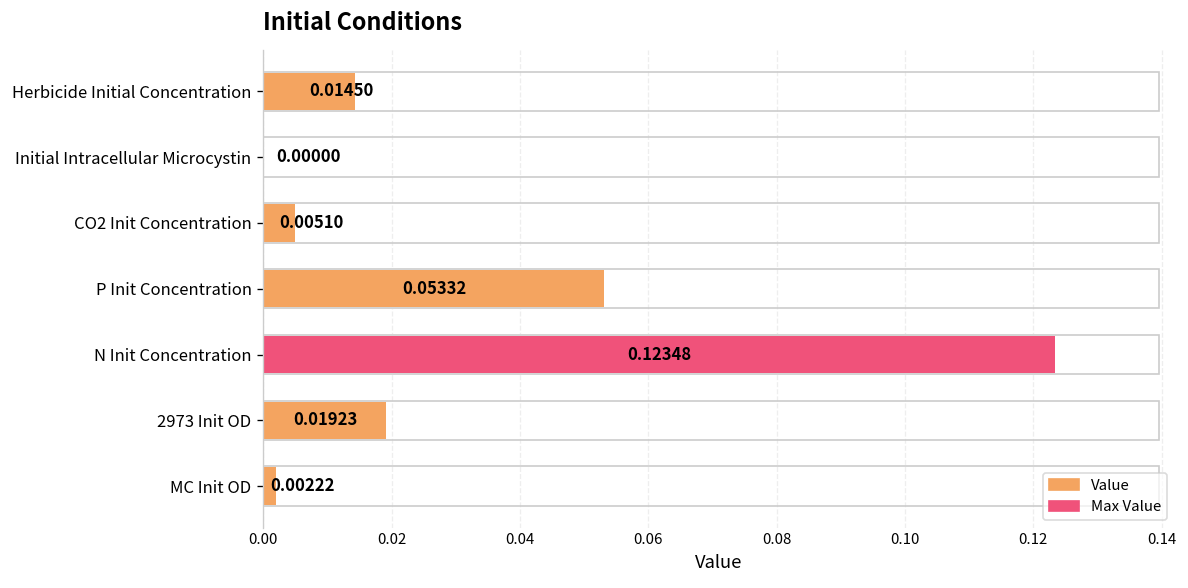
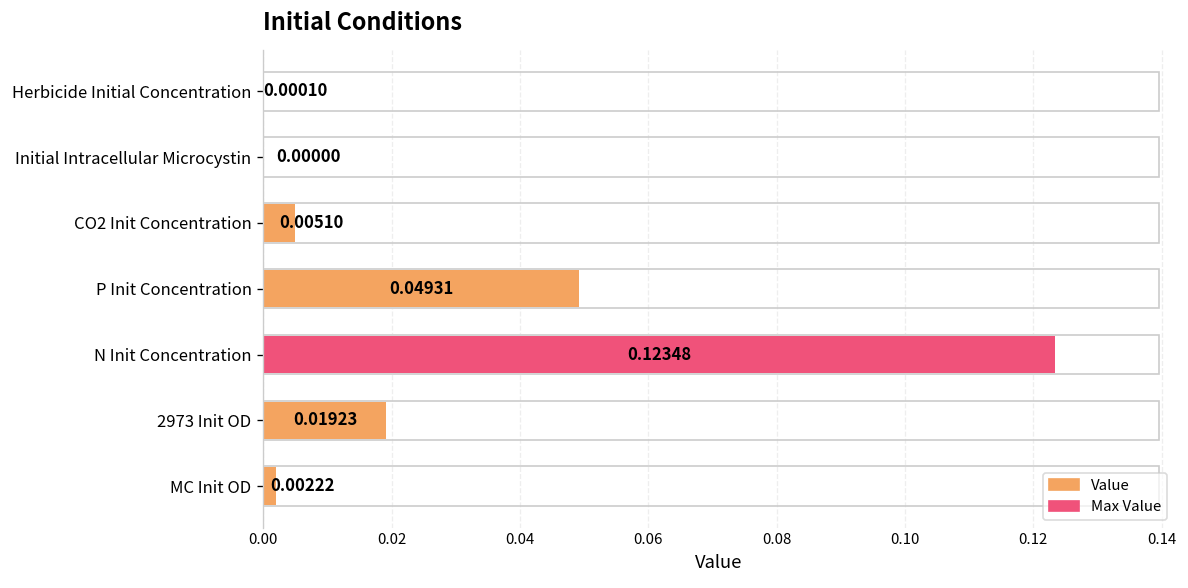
  {
-   "Herbicide Initial Concentration": 0.01450,
+   "Herbicide Initial Concentration": 0.00010,
    "Initial Intracellular Microcystin": 0.00000,
    "CO2 Init Concentration": 0.00510,
-   "P Init Concentration": 0.05332,
+   "P Init Concentration": 0.04931,
    "N Init Concentration": 0.12348,
    "2973 Init OD": 0.01923,
    "MC Init OD": 0.00222
  }
